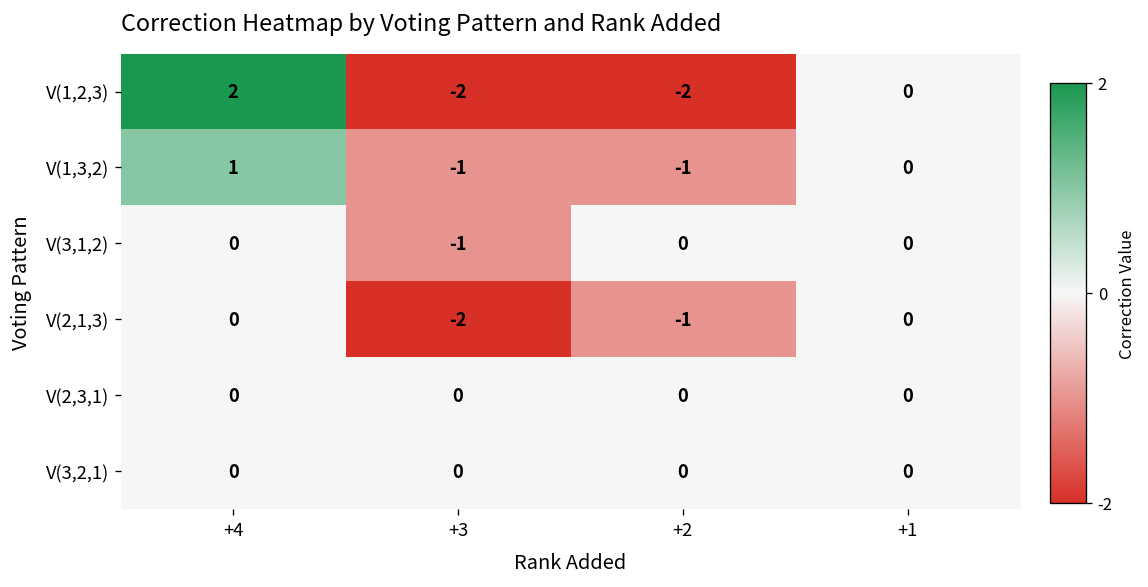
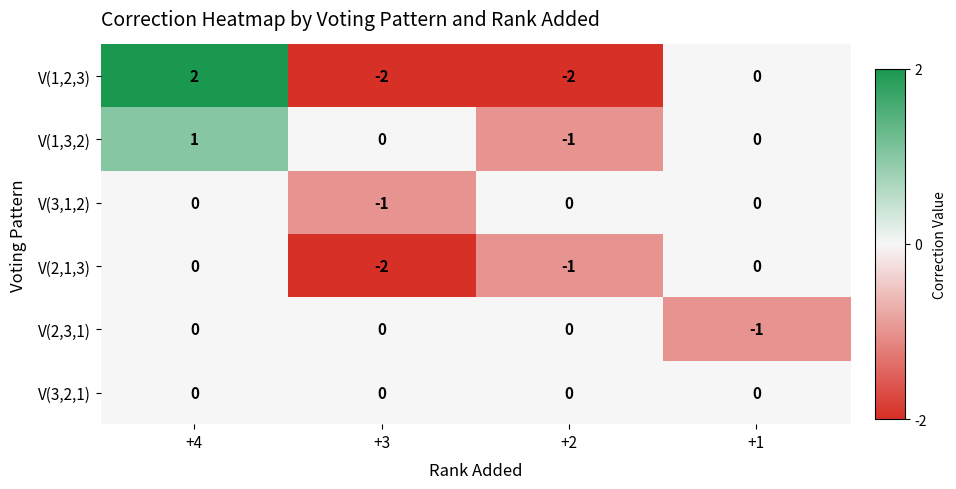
  {
    "V(1,3,2)": {
-     "+3": -1
+     "+3": 0
    },
    "V(2,3,1)": {
-     "+1": 0
+     "+1": -1
    }
  }
